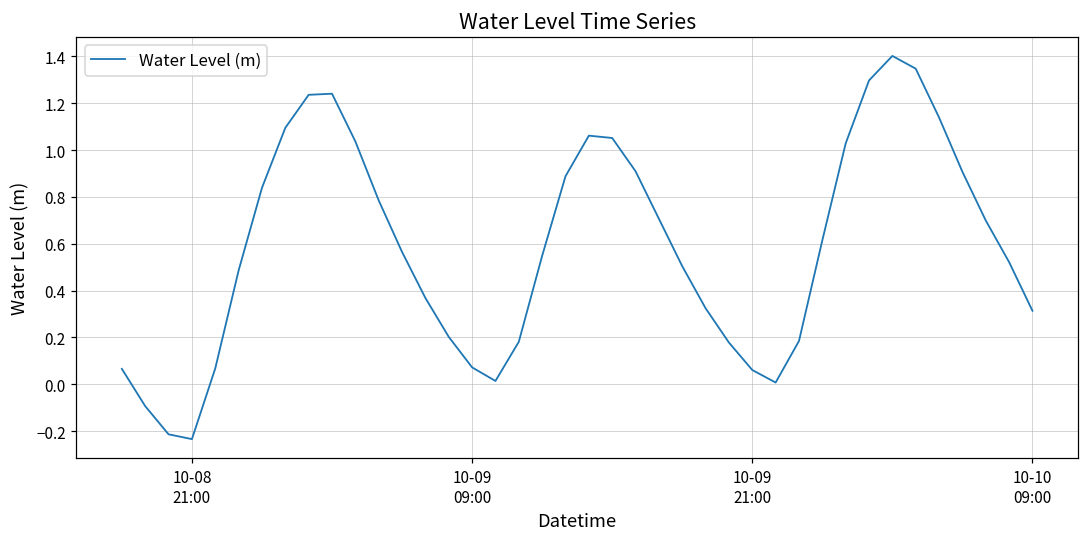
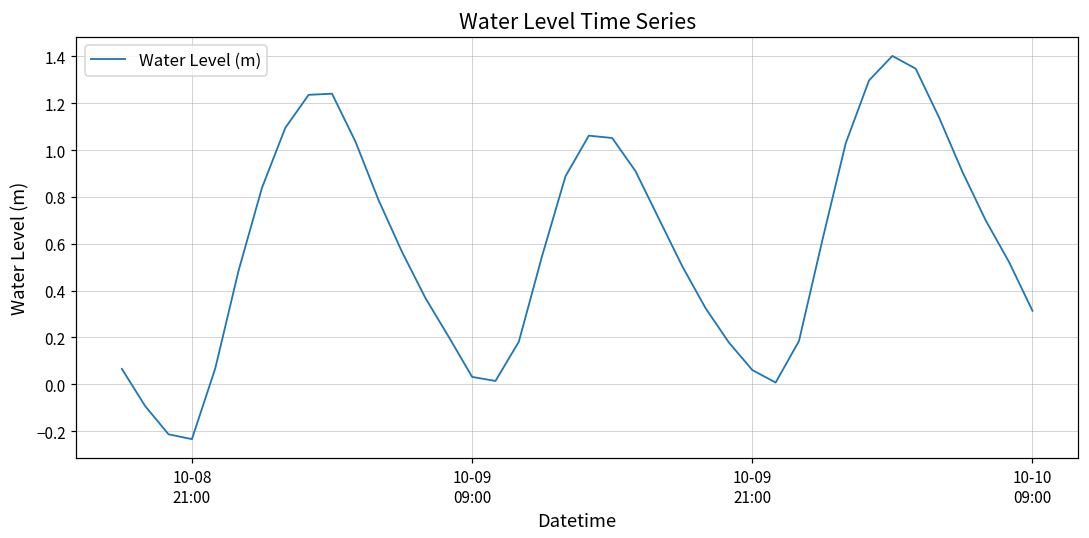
  {
    "10-08 21:00": -0.23,
-   "10-09 09:00": 0.07,
+   "10-09 09:00": 0.03,
    "10-09 21:00": 0.06,
    "10-10 09:00": 0.31
  }
